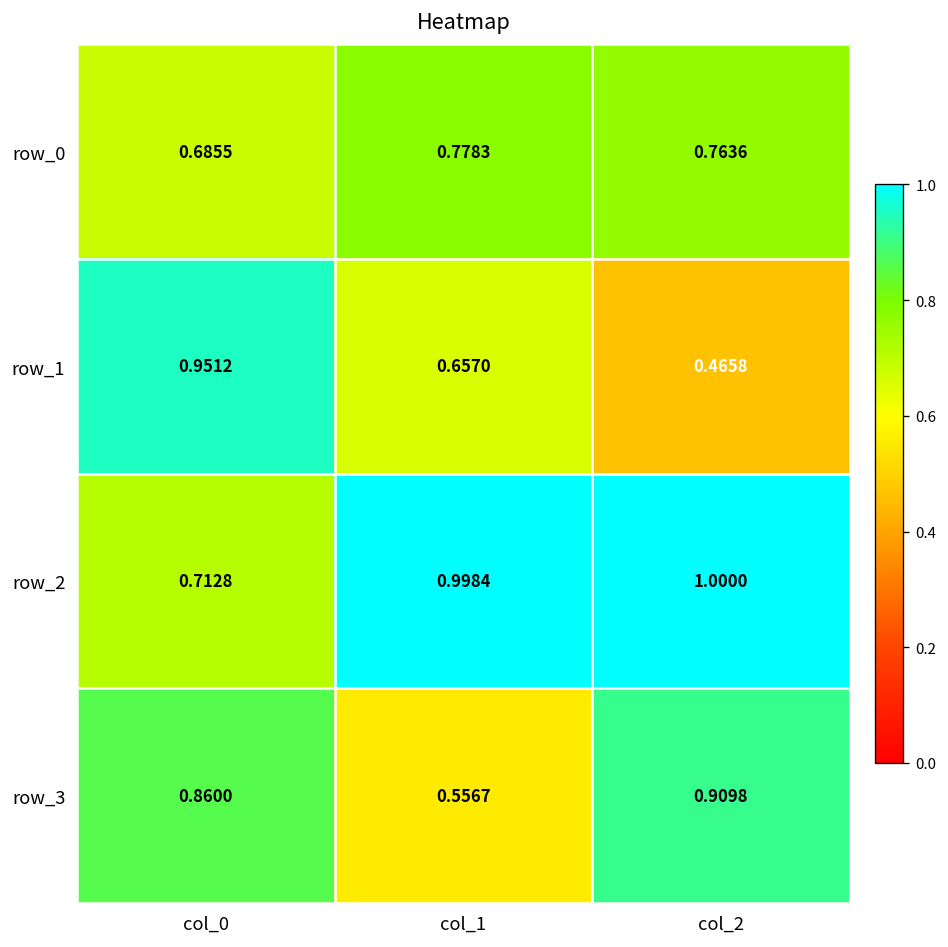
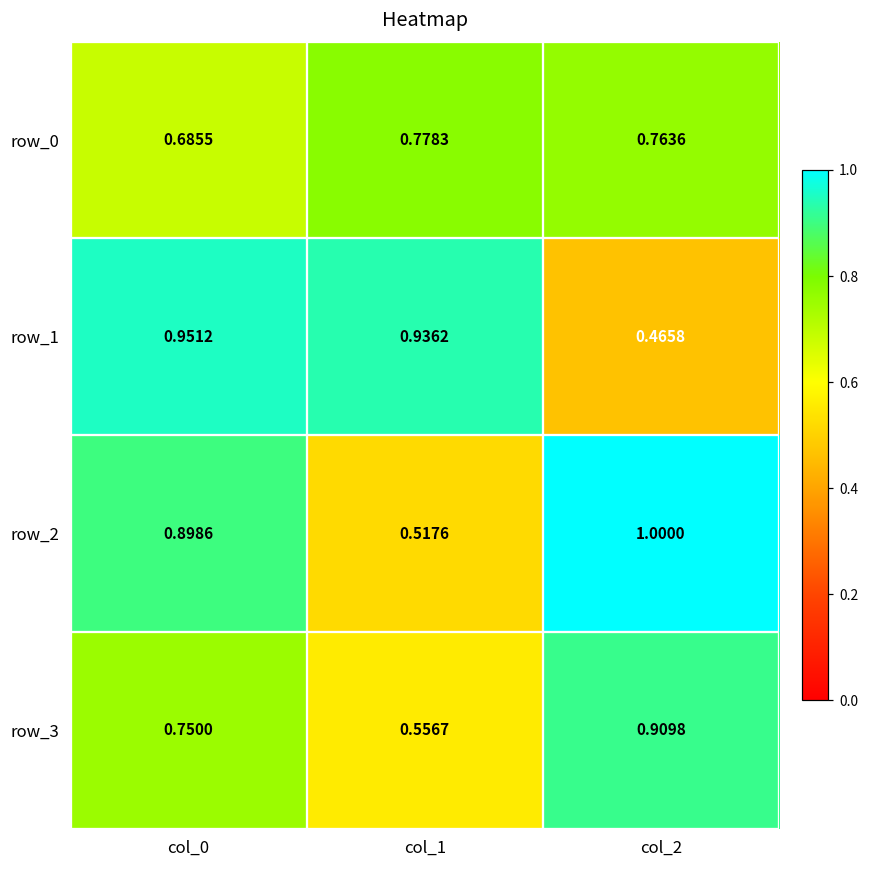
  {
    "row_0": {
      "col_0": 0.6855,
      "col_1": 0.7783,
      "col_2": 0.7636
    },
    "row_1": {
      "col_0": 0.9512,
-     "col_1": 0.6570,
+     "col_1": 0.9362,
      "col_2": 0.4658
    },
    "row_2": {
-     "col_0": 0.7128,
-     "col_1": 0.9984,
+     "col_0": 0.8986,
+     "col_1": 0.5176,
      "col_2": 1.0000
    },
    "row_3": {
-     "col_0": 0.8600,
+     "col_0": 0.7500,
      "col_1": 0.5567,
      "col_2": 0.9098
    }
  }
